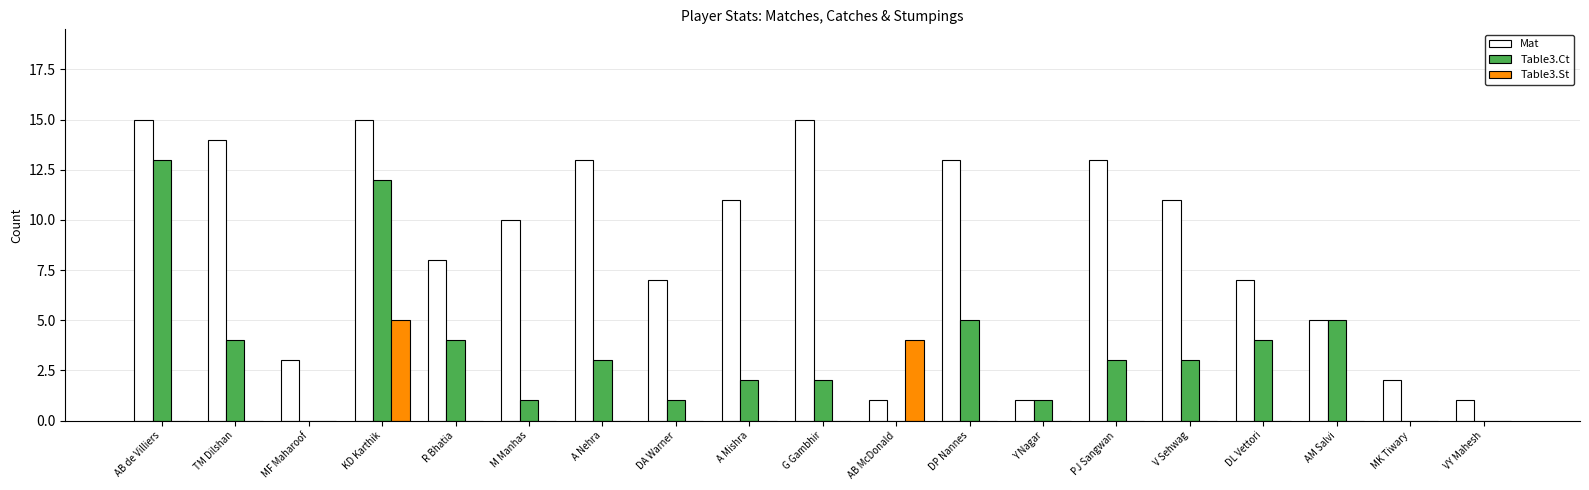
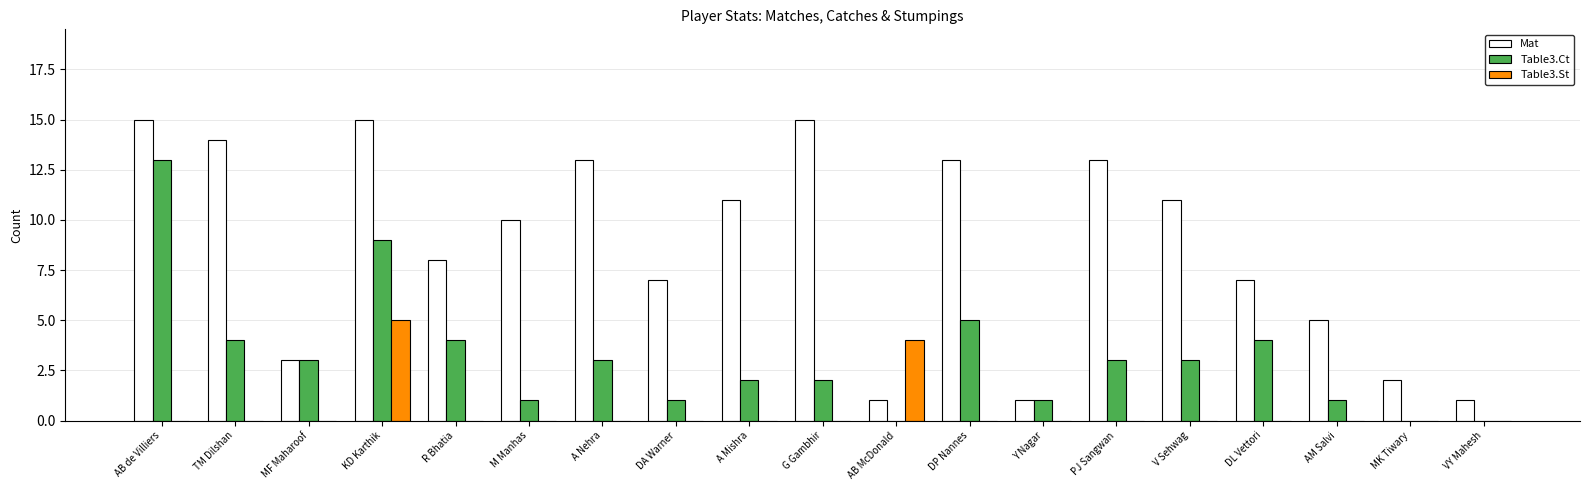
  {
    "Mat": {
      "AB de Villiers": 15,
      "TM Dilshan": 14,
      "MF Maharoof": 3,
      "KD Karthik": 15,
      "R Bhatia": 8,
      "M Manhas": 10,
      "A Nehra": 13,
      "DA Warner": 7,
      "A Mishra": 11,
      "G Gambhir": 15,
      "AB McDonald": 1,
      "DP Nannes": 13,
      "Y Nagar": 1,
      "PJ Sangwan": 13,
      "V Sehwag": 11,
      "DL Vettori": 7,
      "AM Salvi": 5,
      "MK Tiwary": 2,
      "VY Mahesh": 1
    },
    "Table3.Ct": {
      "AB de Villiers": 13,
      "TM Dilshan": 4,
-     "MF Maharoof": 0,
-     "KD Karthik": 12,
+     "MF Maharoof": 3,
+     "KD Karthik": 9,
      "R Bhatia": 4,
      "M Manhas": 1,
      "A Nehra": 3,
      "DA Warner": 1,
      "A Mishra": 2,
      "G Gambhir": 2,
      "AB McDonald": 0,
      "DP Nannes": 5,
      "Y Nagar": 1,
      "PJ Sangwan": 3,
      "V Sehwag": 3,
      "DL Vettori": 4,
-     "AM Salvi": 5,
+     "AM Salvi": 1,
      "MK Tiwary": 0,
      "VY Mahesh": 0
    },
    "Table3.St": {
      "AB de Villiers": 0,
      "TM Dilshan": 0,
      "MF Maharoof": 0,
      "KD Karthik": 5,
      "R Bhatia": 0,
      "M Manhas": 0,
      "A Nehra": 0,
      "DA Warner": 0,
      "A Mishra": 0,
      "G Gambhir": 0,
      "AB McDonald": 4,
      "DP Nannes": 0,
      "Y Nagar": 0,
      "PJ Sangwan": 0,
      "V Sehwag": 0,
      "DL Vettori": 0,
      "AM Salvi": 0,
      "MK Tiwary": 0,
      "VY Mahesh": 0
    }
  }
